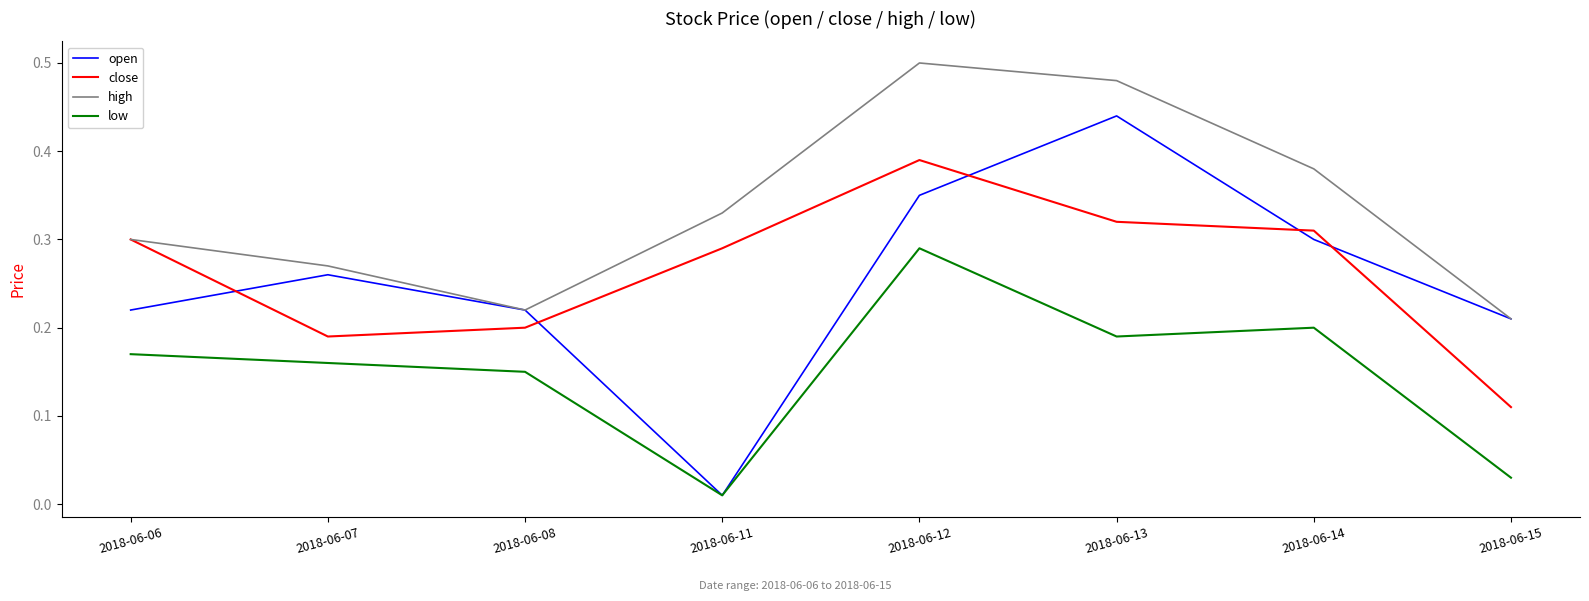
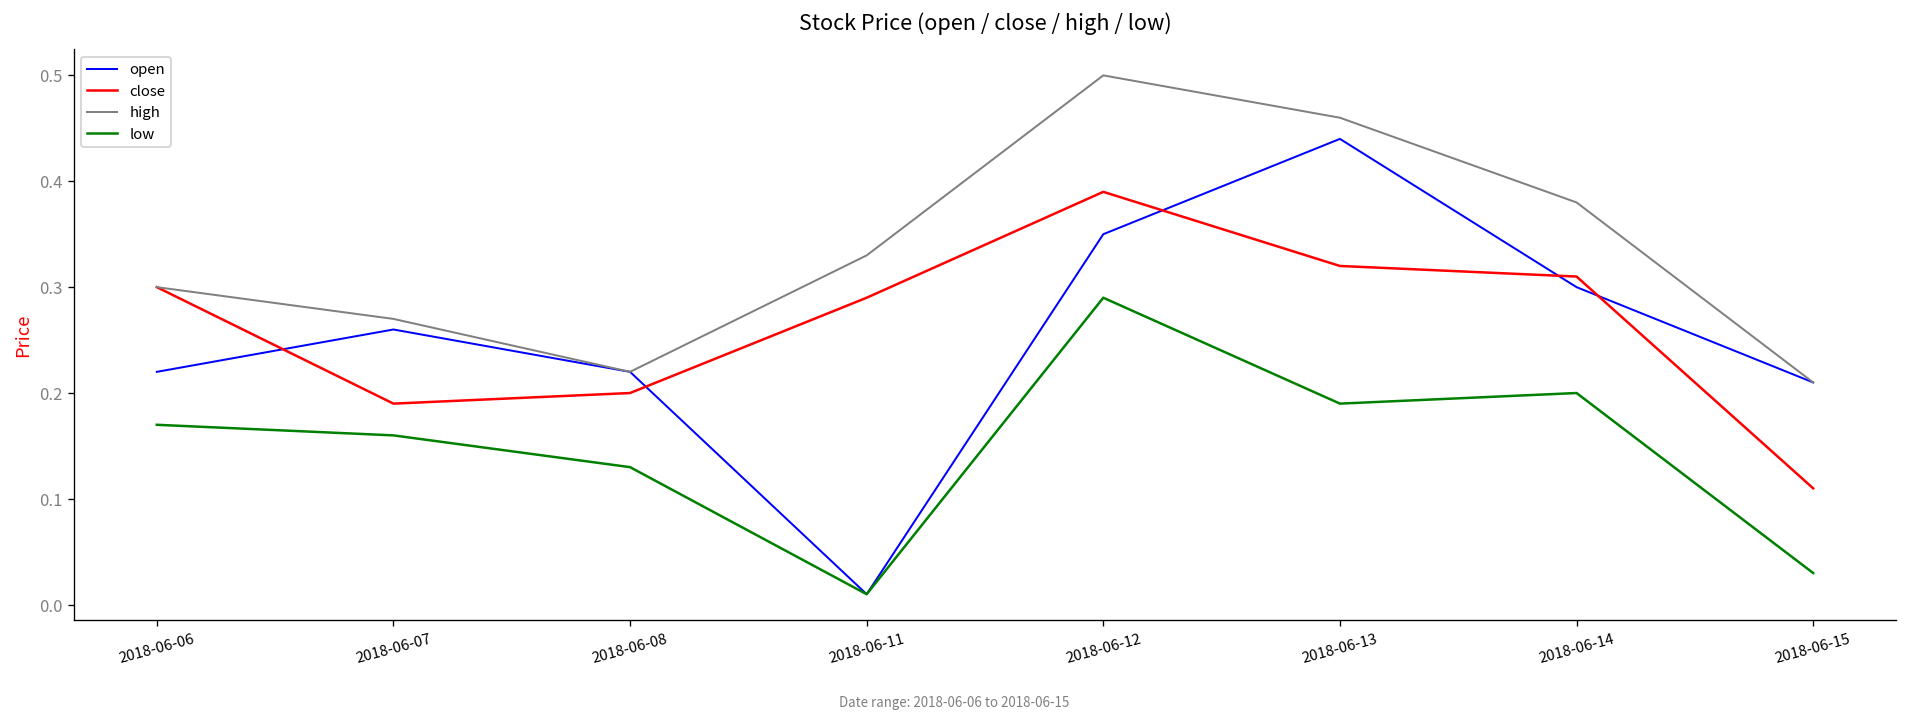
  {
    "open": {
      "2018-06-06": 0.22,
      "2018-06-07": 0.26,
      "2018-06-12": 0.35,
      "2018-06-13": 0.44,
      "2018-06-14": 0.30
    },
    "close": {
      "2018-06-07": 0.19,
      "2018-06-08": 0.20,
      "2018-06-11": 0.29,
      "2018-06-12": 0.39,
      "2018-06-13": 0.32,
      "2018-06-14": 0.31,
      "2018-06-15": 0.11
    },
    "high": {
      "2018-06-07": 0.27,
      "2018-06-11": 0.33,
      "2018-06-12": 0.50,
-     "2018-06-13": 0.48,
+     "2018-06-13": 0.46,
      "2018-06-14": 0.38
    },
    "low": {
      "2018-06-06": 0.17,
      "2018-06-07": 0.16,
-     "2018-06-08": 0.15,
+     "2018-06-08": 0.13,
      "2018-06-12": 0.29,
      "2018-06-13": 0.19,
      "2018-06-14": 0.20,
      "2018-06-15": 0.03
    }
  }
